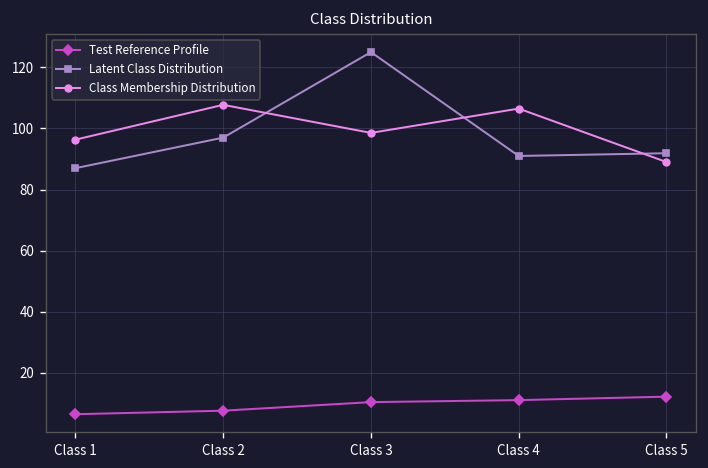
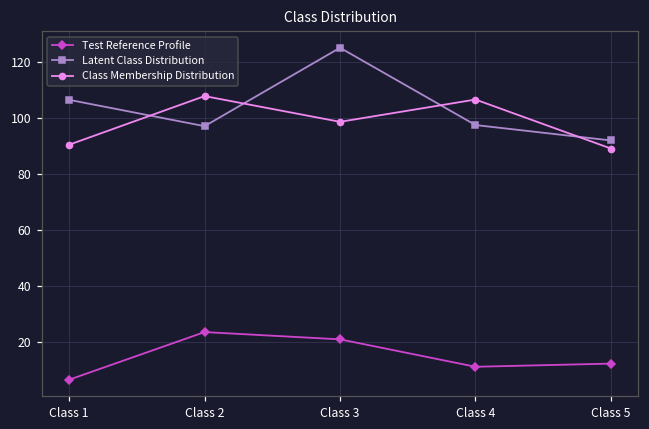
  {
    "Test Reference Profile": {
      "Class 1": 6,
-     "Class 2": 8,
-     "Class 3": 10,
+     "Class 2": 23,
+     "Class 3": 21,
      "Class 4": 11,
      "Class 5": 12
    },
    "Latent Class Distribution": {
-     "Class 1": 87,
+     "Class 1": 106,
      "Class 2": 97,
      "Class 3": 125,
-     "Class 4": 91,
+     "Class 4": 97,
      "Class 5": 92
    },
    "Class Membership Distribution": {
-     "Class 1": 96,
+     "Class 1": 90,
      "Class 2": 108,
      "Class 3": 99,
      "Class 4": 107,
      "Class 5": 89
    }
  }
